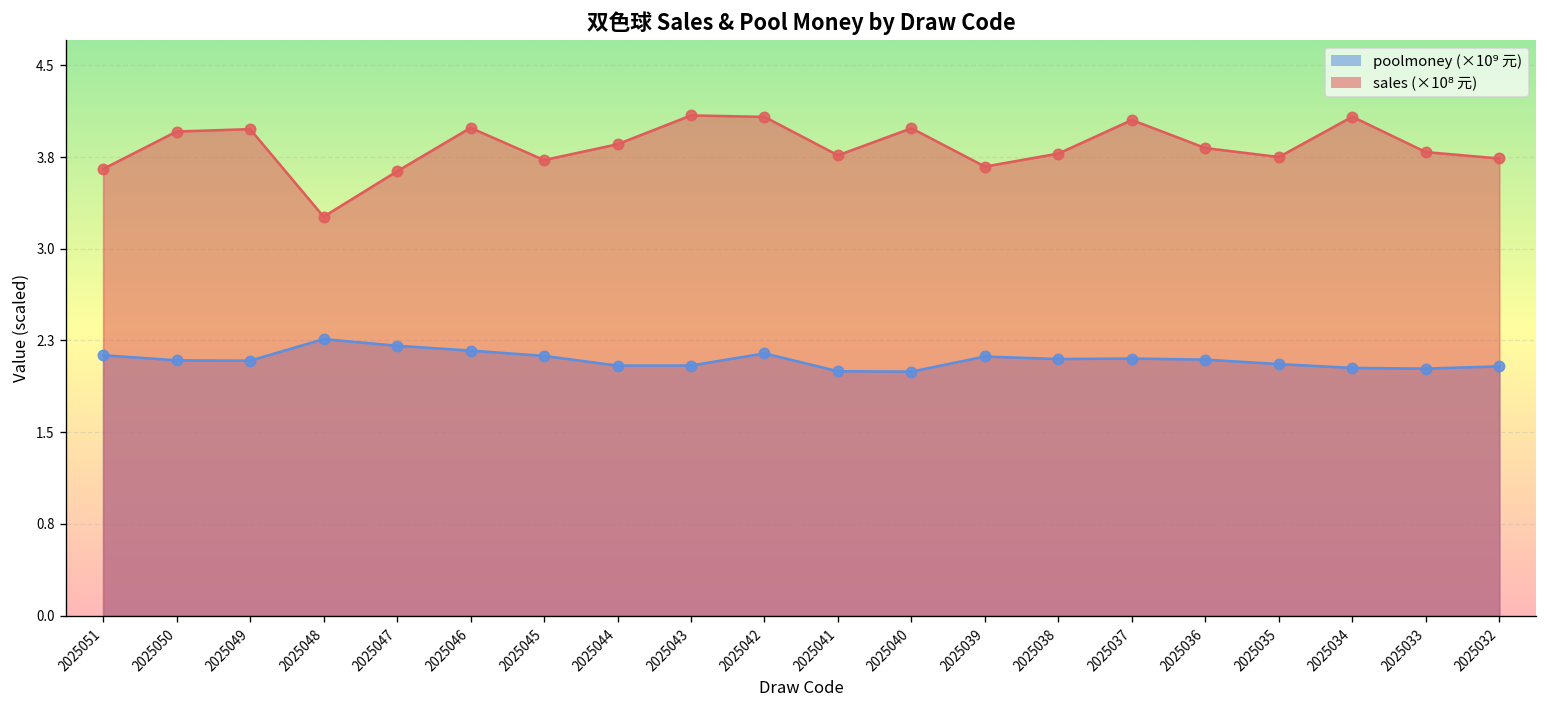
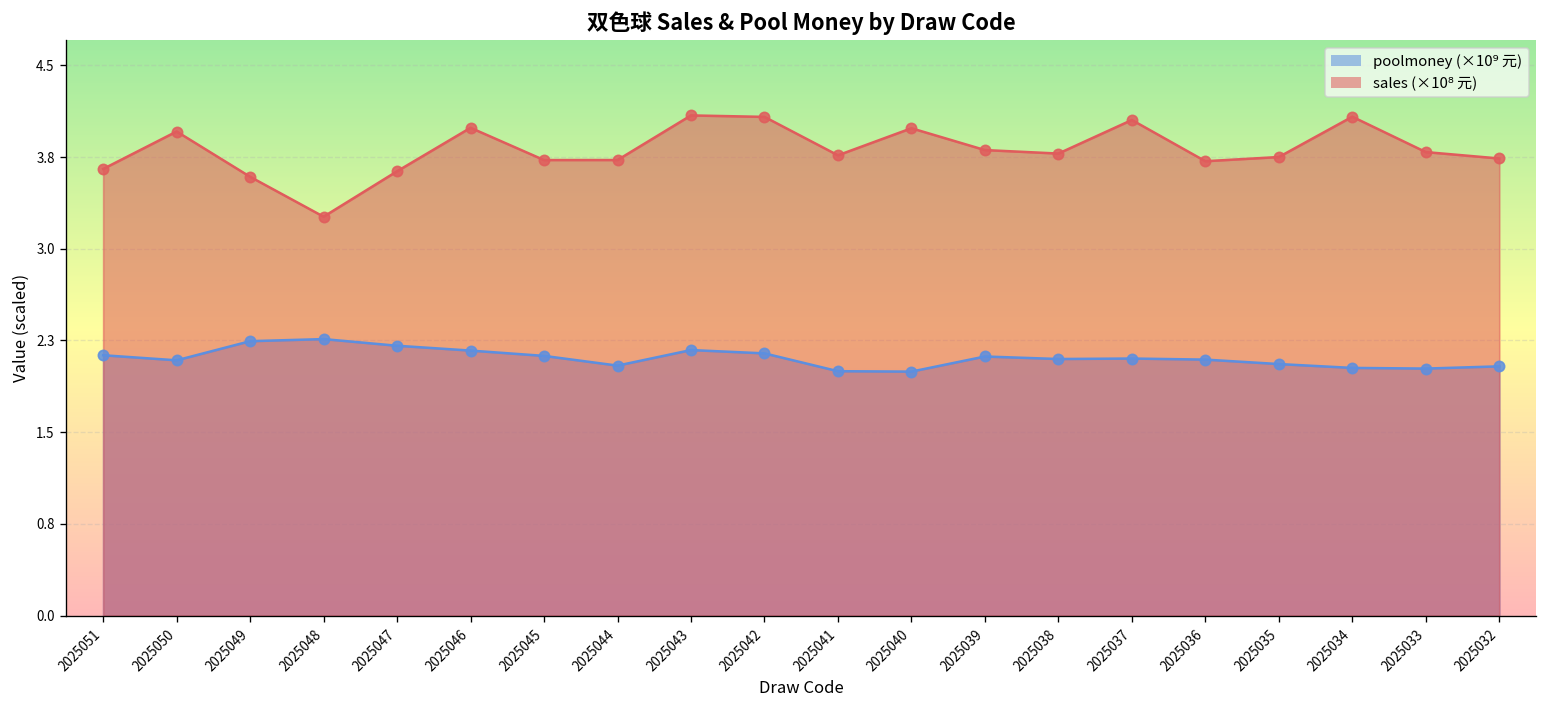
  {
    "poolmoney (×10⁹ 元)": {
      "2025051": 2.13,
      "2025050": 2.09,
-     "2025049": 2.09,
+     "2025049": 2.25,
      "2025048": 2.27,
      "2025047": 2.21,
      "2025046": 2.17,
      "2025045": 2.13,
      "2025044": 2.05,
-     "2025043": 2.05,
+     "2025043": 2.18,
      "2025042": 2.15,
      "2025041": 2.00,
      "2025040": 2.00,
      "2025039": 2.12,
      "2025038": 2.10,
      "2025037": 2.11,
      "2025036": 2.10,
      "2025035": 2.06,
      "2025034": 2.03,
      "2025033": 2.02,
      "2025032": 2.04
    },
    "sales (×10⁸ 元)": {
      "2025051": 3.66,
      "2025050": 3.97,
-     "2025049": 3.99,
+     "2025049": 3.60,
      "2025048": 3.27,
      "2025047": 3.64,
      "2025046": 4.00,
      "2025045": 3.73,
-     "2025044": 3.86,
+     "2025044": 3.73,
      "2025043": 4.10,
      "2025042": 4.09,
      "2025041": 3.77,
      "2025040": 3.99,
-     "2025039": 3.68,
+     "2025039": 3.81,
      "2025038": 3.79,
      "2025037": 4.06,
-     "2025036": 3.83,
+     "2025036": 3.72,
      "2025035": 3.76,
      "2025034": 4.09,
      "2025033": 3.80,
      "2025032": 3.75
    }
  }
